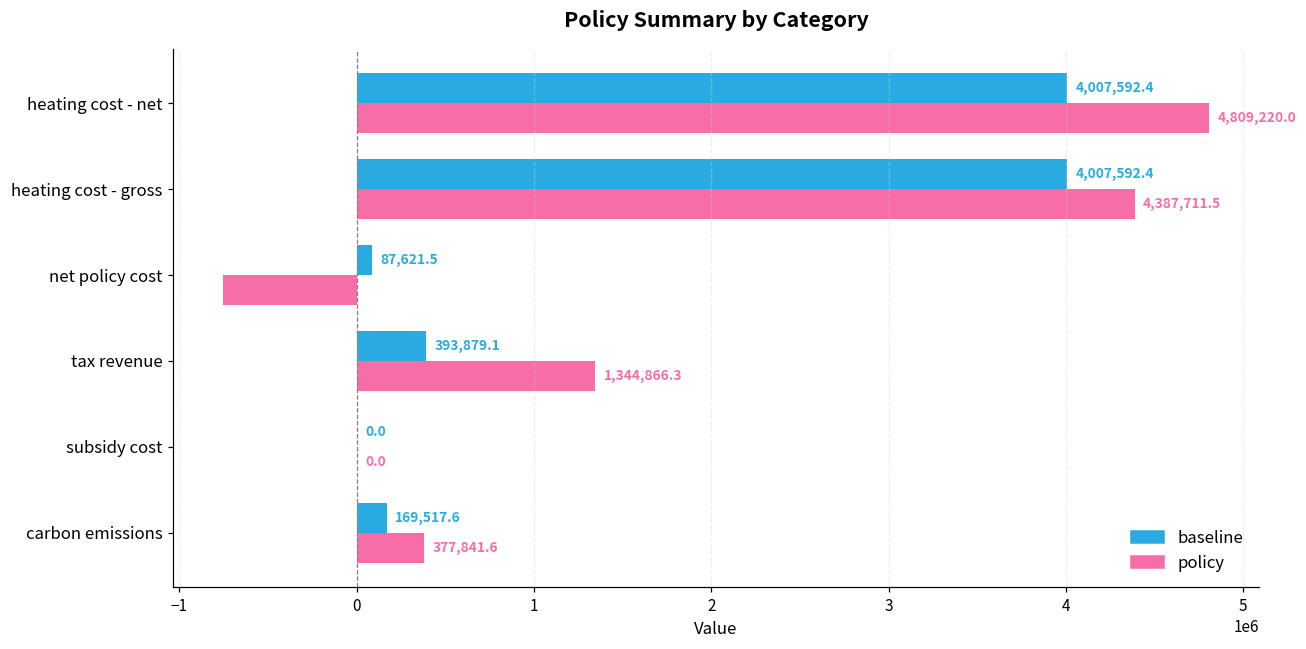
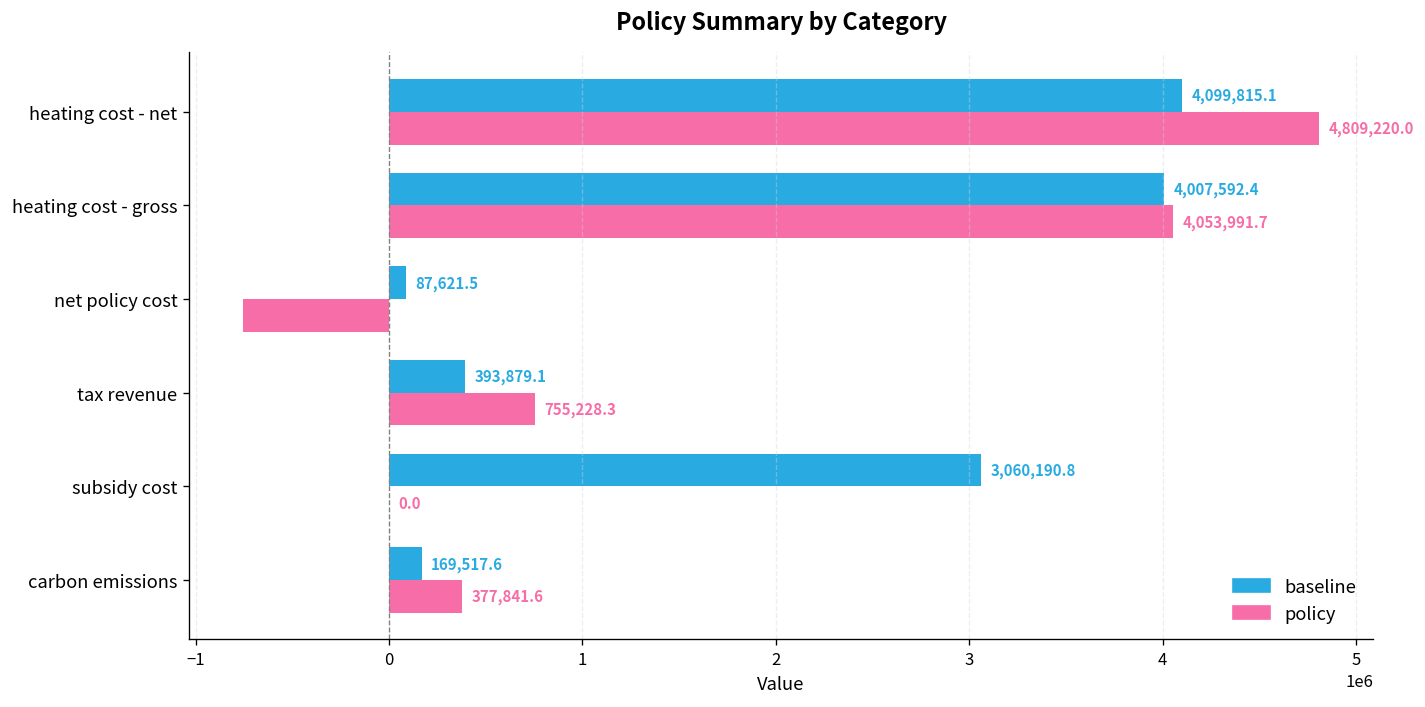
  {
    "baseline": {
-     "heating cost - net": "4,007,592.4",
+     "heating cost - net": "4,099,815.1",
      "heating cost - gross": "4,007,592.4",
      "net policy cost": "87,621.5",
      "tax revenue": "393,879.1",
-     "subsidy cost": "0.0",
+     "subsidy cost": "3,060,190.8",
      "carbon emissions": "169,517.6"
    },
    "policy": {
      "heating cost - net": "4,809,220.0",
-     "heating cost - gross": "4,387,711.5",
-     "tax revenue": "1,344,866.3",
+     "heating cost - gross": "4,053,991.7",
+     "tax revenue": "755,228.3",
      "subsidy cost": "0.0",
      "carbon emissions": "377,841.6"
    }
  }
